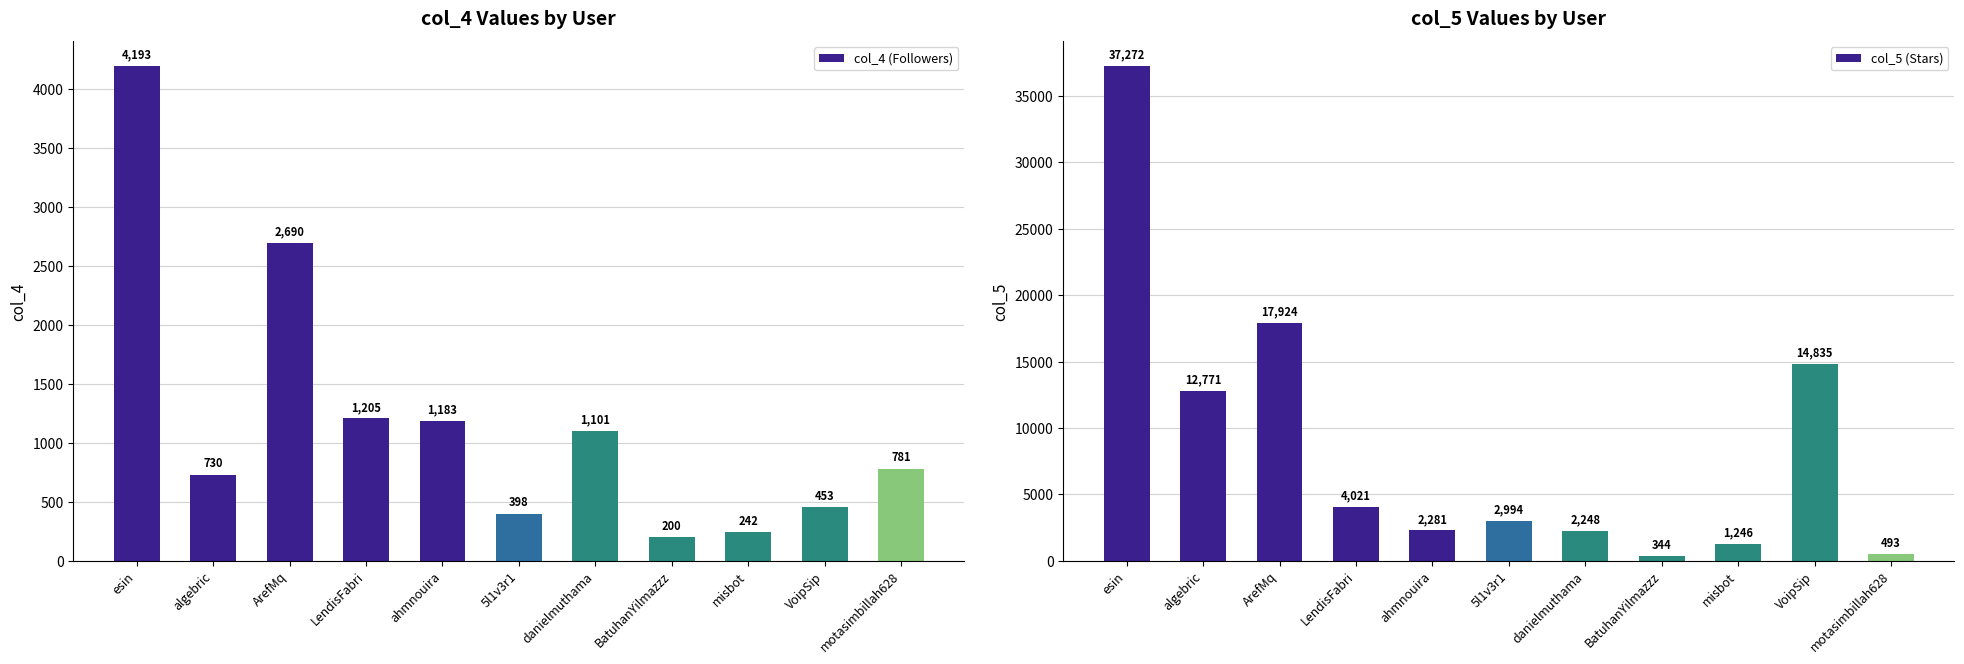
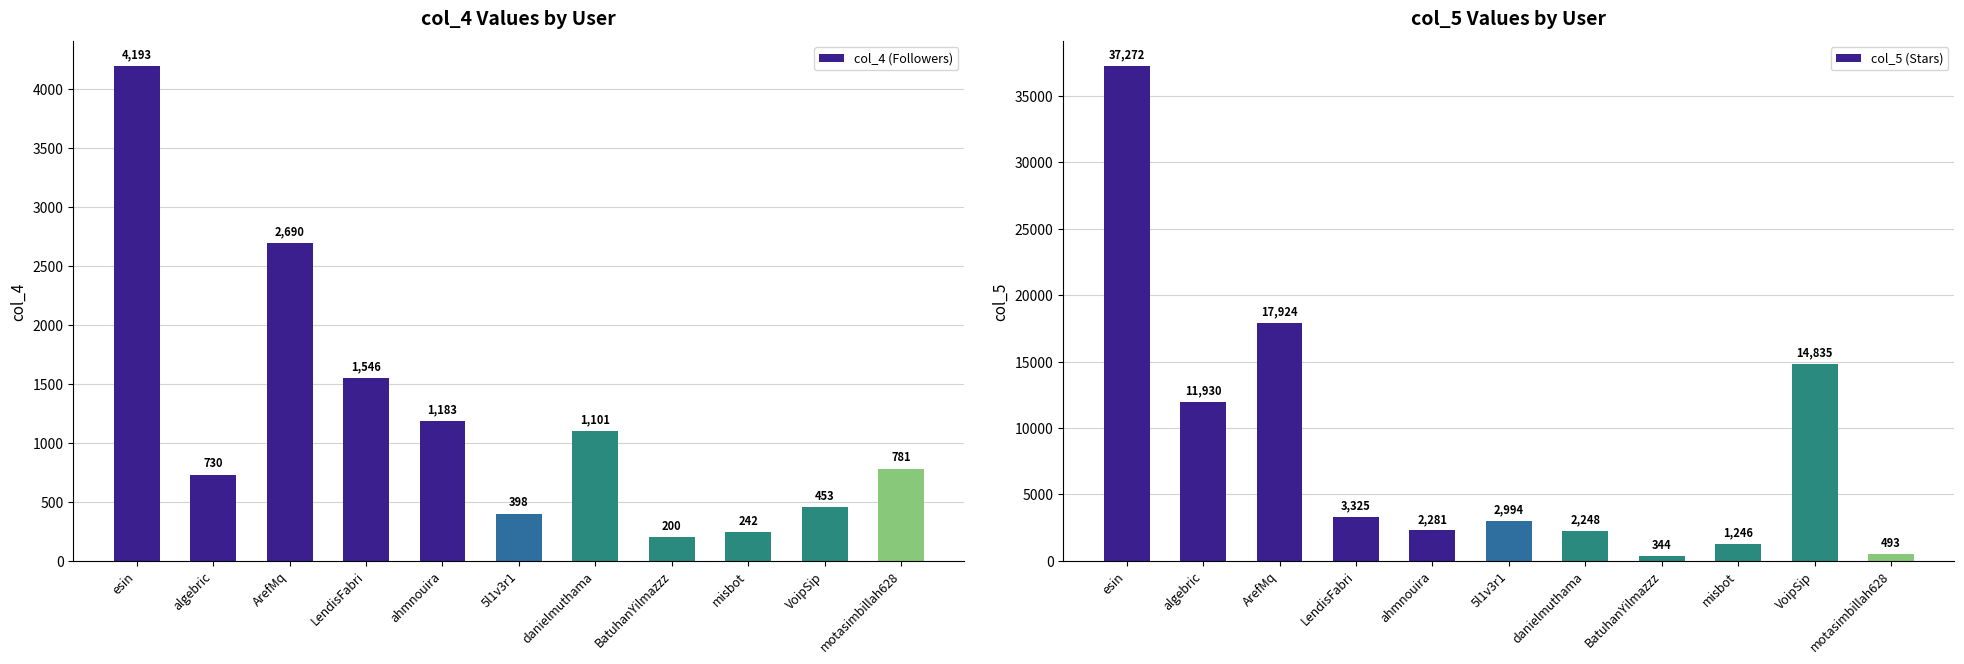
  {
    "col_4 Values by User": {
      "esin": "4,193",
      "algebric": "730",
      "ArefMq": "2,690",
-     "LendisFabri": "1,205",
+     "LendisFabri": "1,546",
      "ahmnouira": "1,183",
      "5l1v3r1": "398",
      "danielmuthama": "1,101",
      "BatuhanYilmazzz": "200",
      "misbot": "242",
      "VoipSip": "453",
      "motasimbillah628": "781"
    },
    "col_5 Values by User": {
      "esin": "37,272",
-     "algebric": "12,771",
+     "algebric": "11,930",
      "ArefMq": "17,924",
-     "LendisFabri": "4,021",
+     "LendisFabri": "3,325",
      "ahmnouira": "2,281",
      "5l1v3r1": "2,994",
      "danielmuthama": "2,248",
      "BatuhanYilmazzz": "344",
      "misbot": "1,246",
      "VoipSip": "14,835",
      "motasimbillah628": "493"
    }
  }
